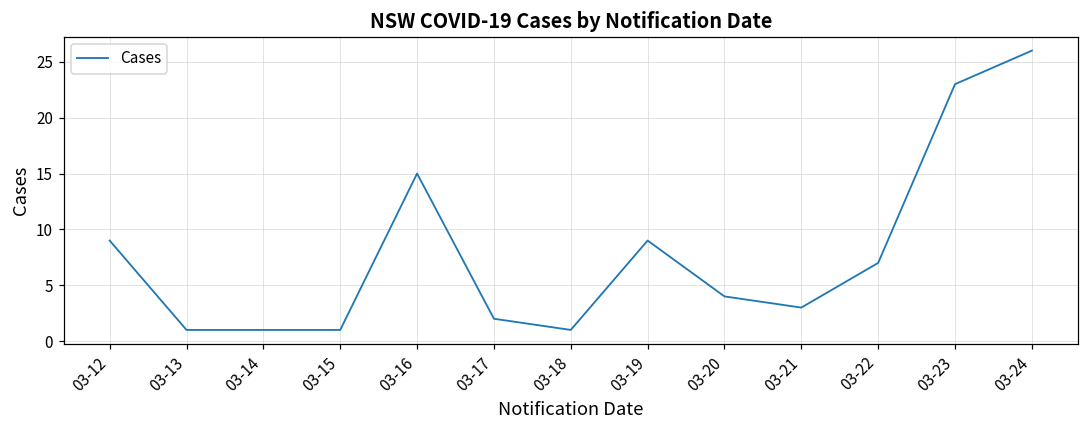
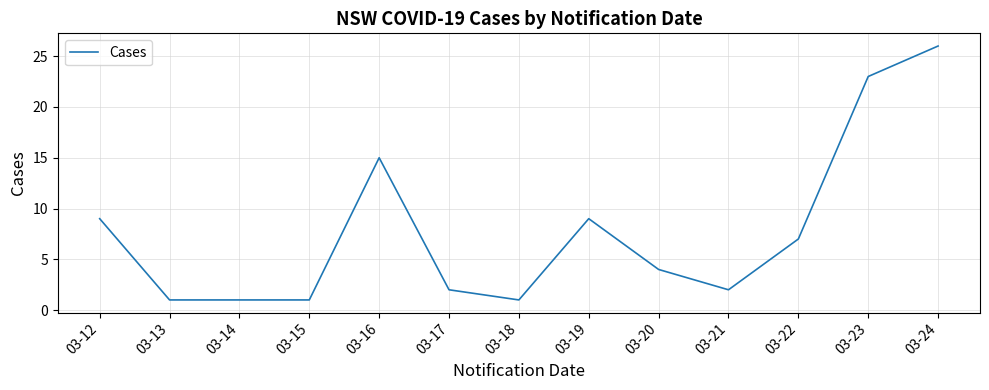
  {
    "03-12": 9,
    "03-13": 1,
    "03-14": 1,
    "03-15": 1,
    "03-16": 15,
    "03-17": 2,
    "03-18": 1,
    "03-19": 9,
    "03-20": 4,
-   "03-21": 3,
+   "03-21": 2,
    "03-22": 7,
    "03-23": 23,
    "03-24": 26
  }
